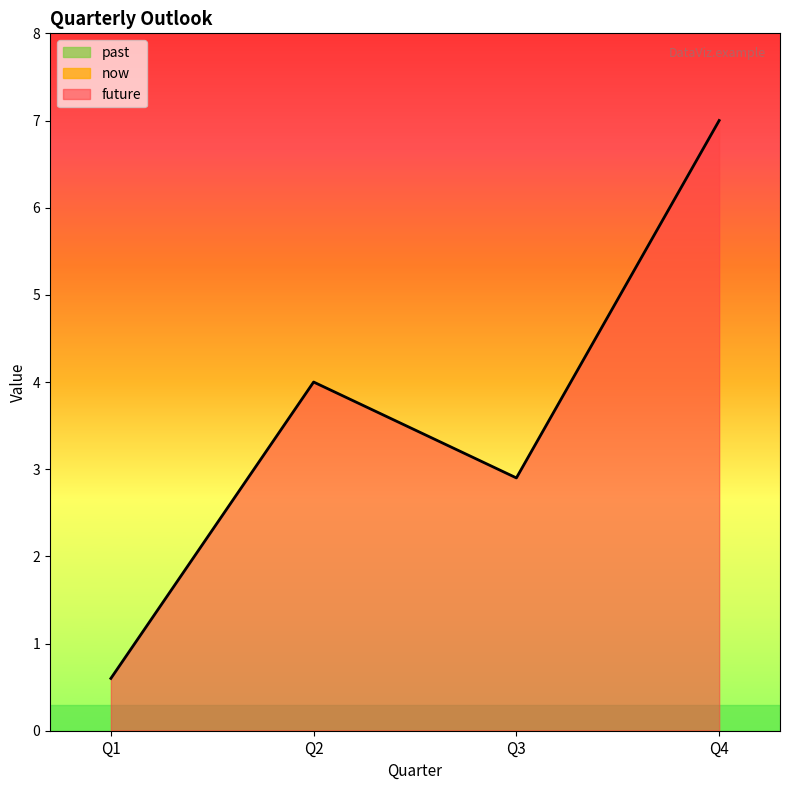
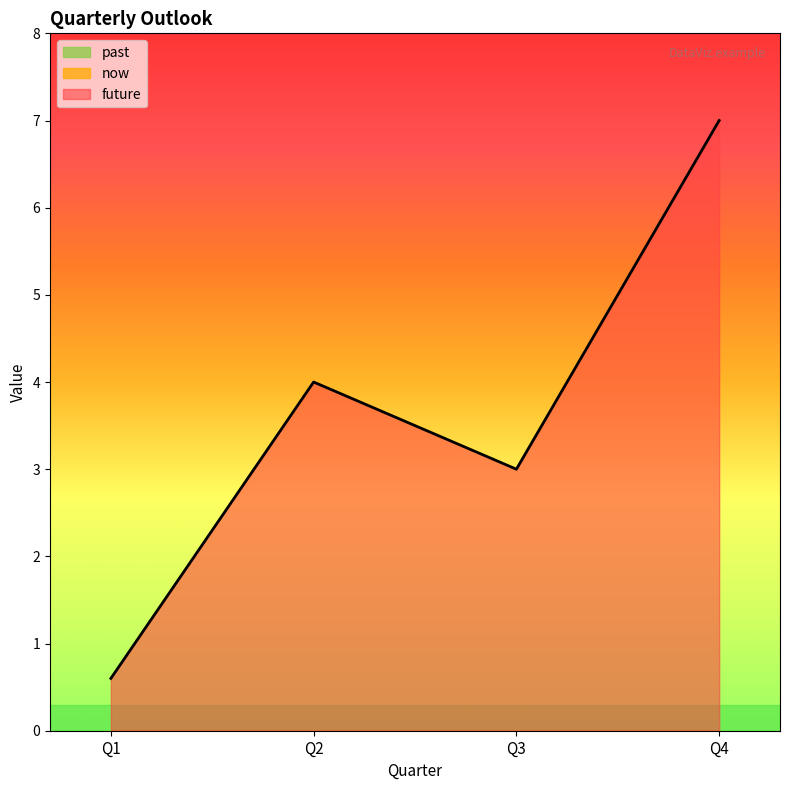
  {
    "future": {
      "Q1": 0.6,
      "Q2": 4.0,
-     "Q3": 2.9,
+     "Q3": 3.0,
      "Q4": 7.0
    }
  }
